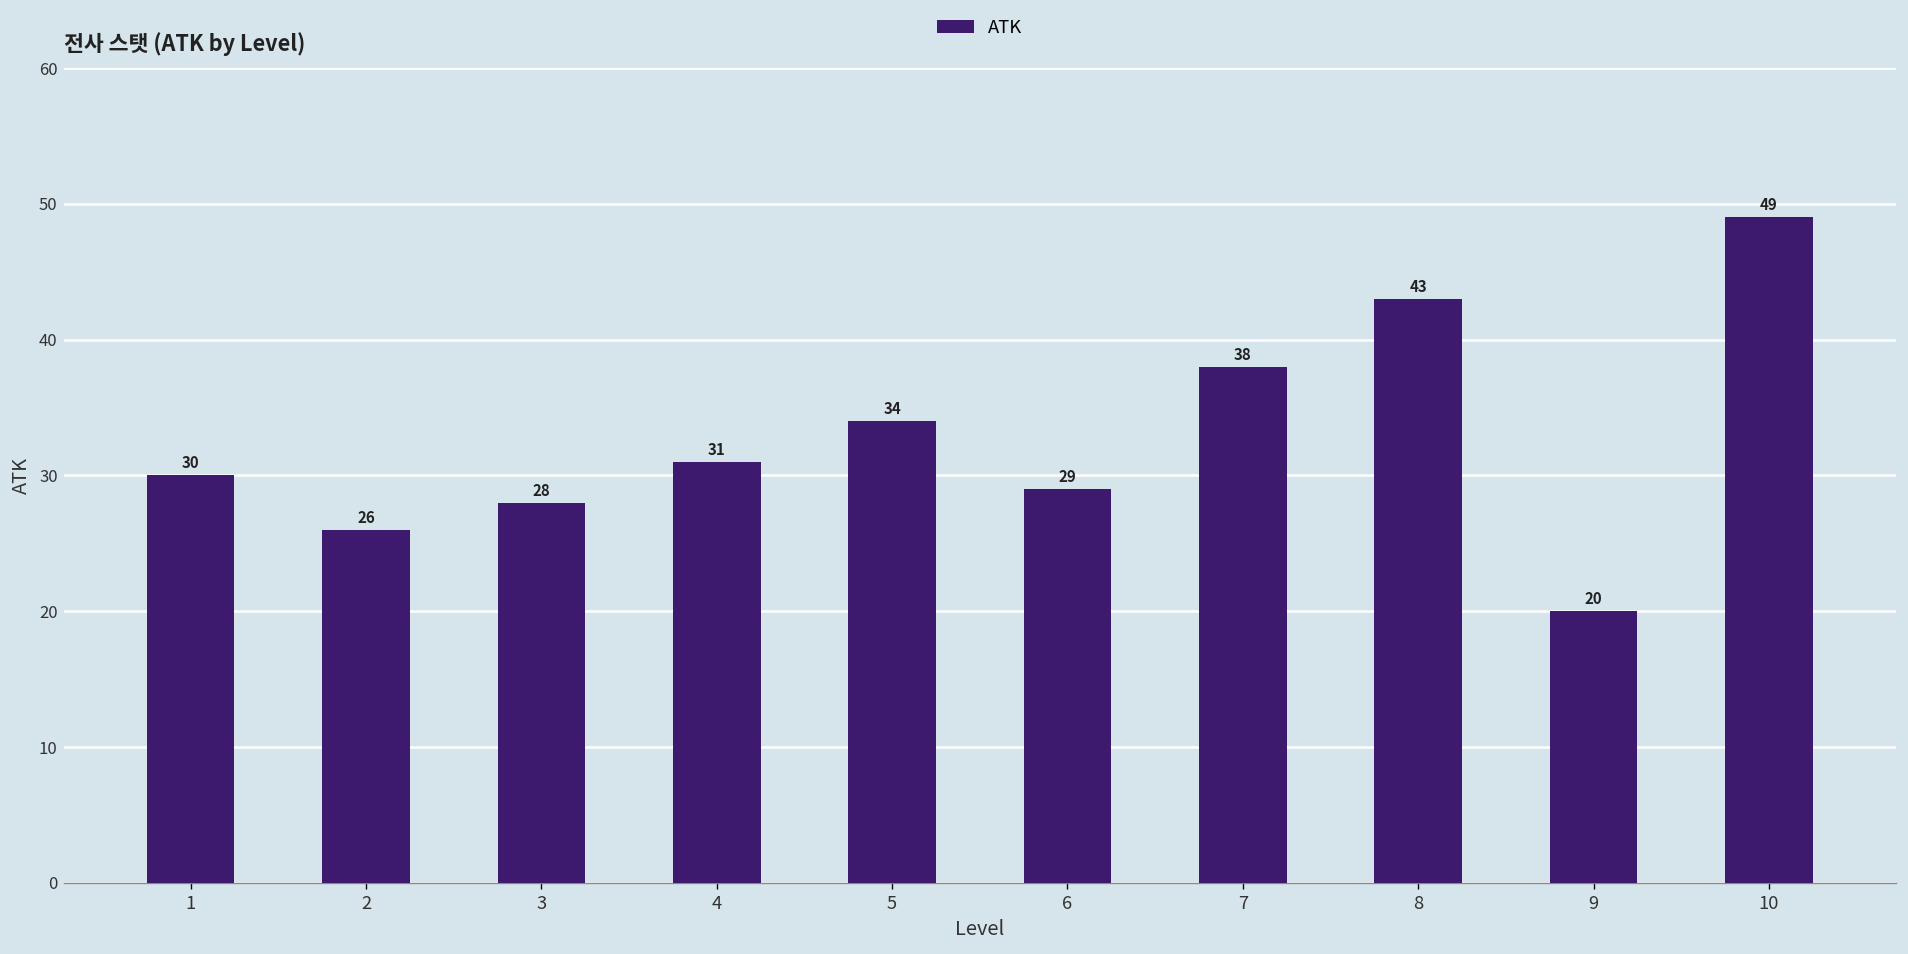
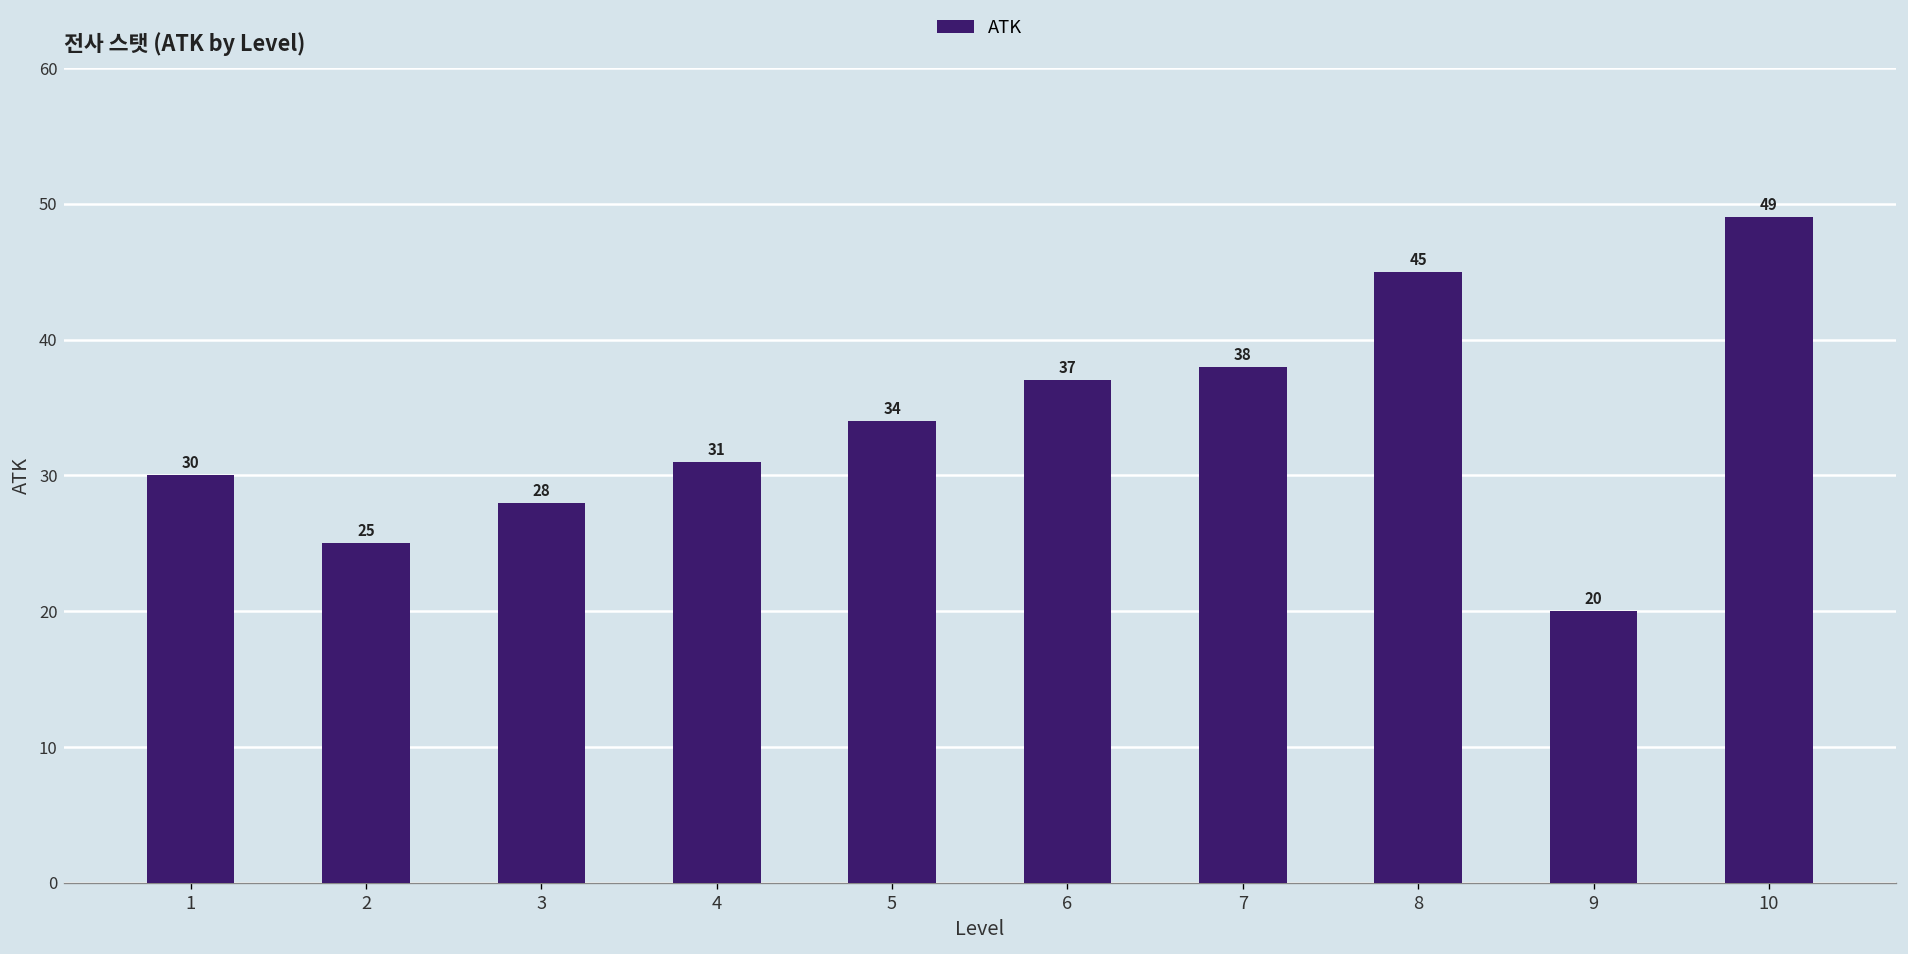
  {
    "1": 30,
-   "2": 26,
+   "2": 25,
    "3": 28,
    "4": 31,
    "5": 34,
-   "6": 29,
+   "6": 37,
    "7": 38,
-   "8": 43,
+   "8": 45,
    "9": 20,
    "10": 49
  }
